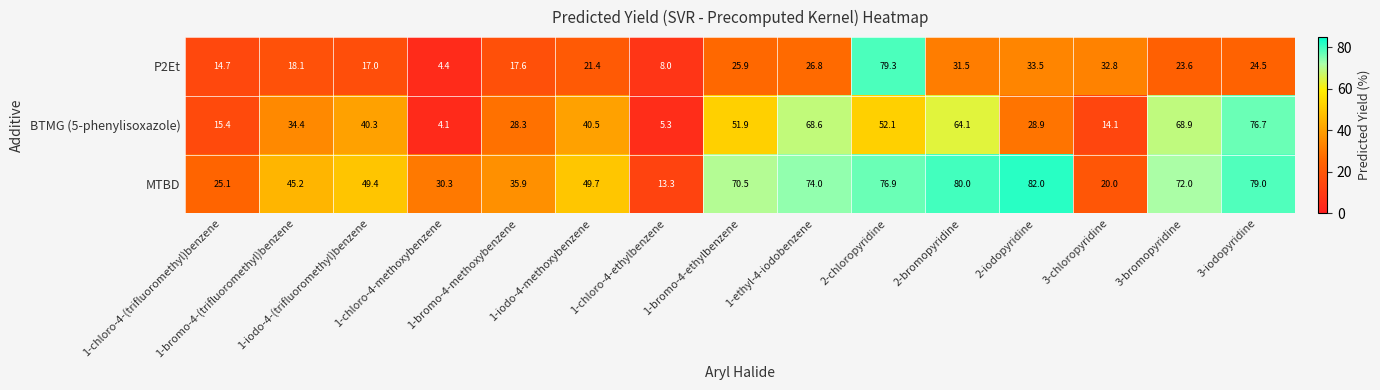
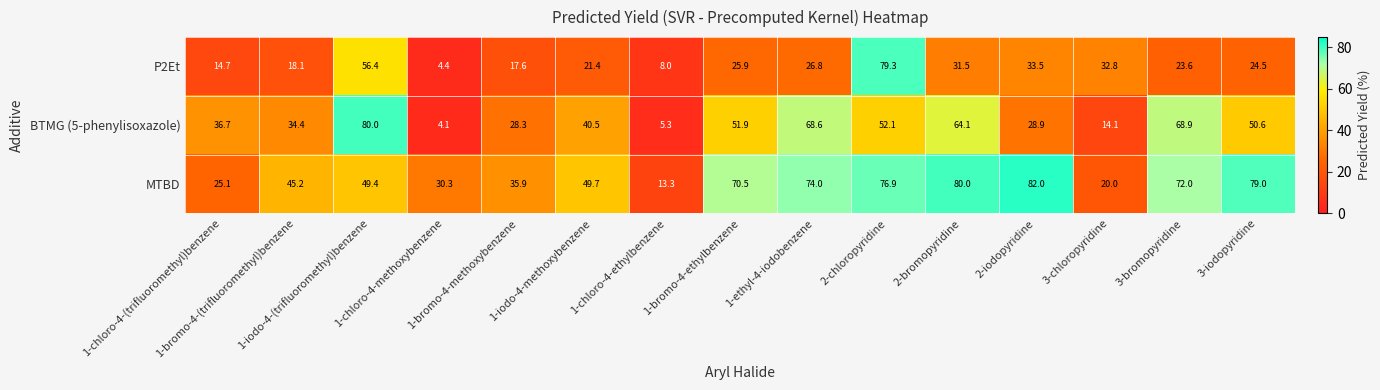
  {
    "P2Et": {
      "1-chloro-4-(trifluoromethyl)benzene": 14.7,
      "1-bromo-4-(trifluoromethyl)benzene": 18.1,
-     "1-iodo-4-(trifluoromethyl)benzene": 17.0,
+     "1-iodo-4-(trifluoromethyl)benzene": 56.4,
      "1-chloro-4-methoxybenzene": 4.4,
      "1-bromo-4-methoxybenzene": 17.6,
      "1-iodo-4-methoxybenzene": 21.4,
      "1-chloro-4-ethylbenzene": 8.0,
      "1-bromo-4-ethylbenzene": 25.9,
      "1-ethyl-4-iodobenzene": 26.8,
      "2-chloropyridine": 79.3,
      "2-bromopyridine": 31.5,
      "2-iodopyridine": 33.5,
      "3-chloropyridine": 32.8,
      "3-bromopyridine": 23.6,
      "3-iodopyridine": 24.5
    },
    "BTMG (5-phenylisoxazole)": {
-     "1-chloro-4-(trifluoromethyl)benzene": 15.4,
+     "1-chloro-4-(trifluoromethyl)benzene": 36.7,
      "1-bromo-4-(trifluoromethyl)benzene": 34.4,
-     "1-iodo-4-(trifluoromethyl)benzene": 40.3,
+     "1-iodo-4-(trifluoromethyl)benzene": 80.0,
      "1-chloro-4-methoxybenzene": 4.1,
      "1-bromo-4-methoxybenzene": 28.3,
      "1-iodo-4-methoxybenzene": 40.5,
      "1-chloro-4-ethylbenzene": 5.3,
      "1-bromo-4-ethylbenzene": 51.9,
      "1-ethyl-4-iodobenzene": 68.6,
      "2-chloropyridine": 52.1,
      "2-bromopyridine": 64.1,
      "2-iodopyridine": 28.9,
      "3-chloropyridine": 14.1,
      "3-bromopyridine": 68.9,
-     "3-iodopyridine": 76.7
+     "3-iodopyridine": 50.6
    },
    "MTBD": {
      "1-chloro-4-(trifluoromethyl)benzene": 25.1,
      "1-bromo-4-(trifluoromethyl)benzene": 45.2,
      "1-iodo-4-(trifluoromethyl)benzene": 49.4,
      "1-chloro-4-methoxybenzene": 30.3,
      "1-bromo-4-methoxybenzene": 35.9,
      "1-iodo-4-methoxybenzene": 49.7,
      "1-chloro-4-ethylbenzene": 13.3,
      "1-bromo-4-ethylbenzene": 70.5,
      "1-ethyl-4-iodobenzene": 74.0,
      "2-chloropyridine": 76.9,
      "2-bromopyridine": 80.0,
      "2-iodopyridine": 82.0,
      "3-chloropyridine": 20.0,
      "3-bromopyridine": 72.0,
      "3-iodopyridine": 79.0
    }
  }
